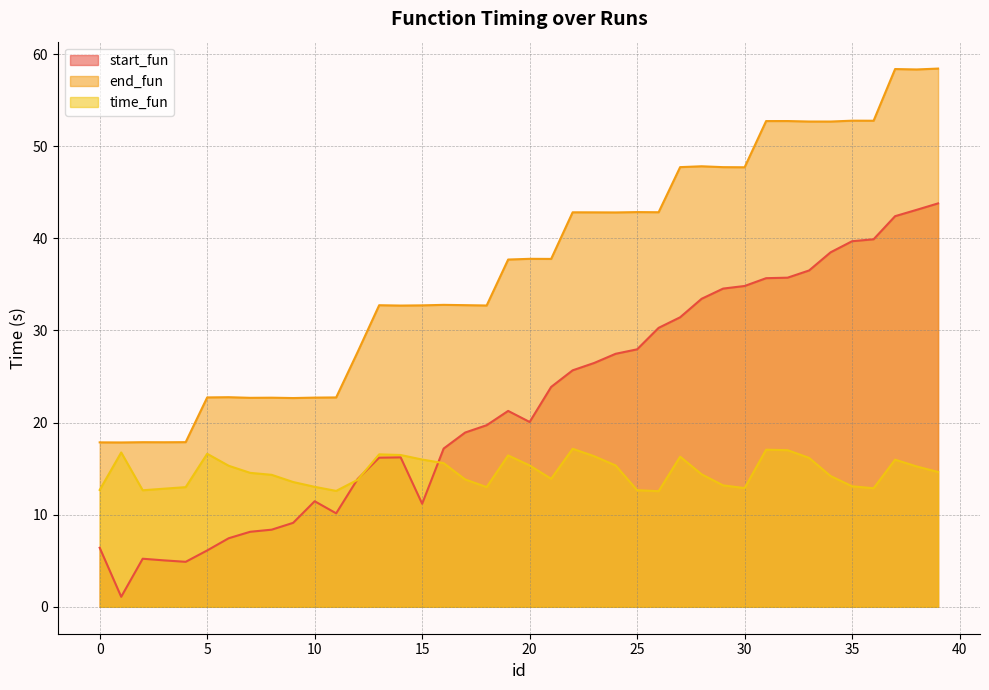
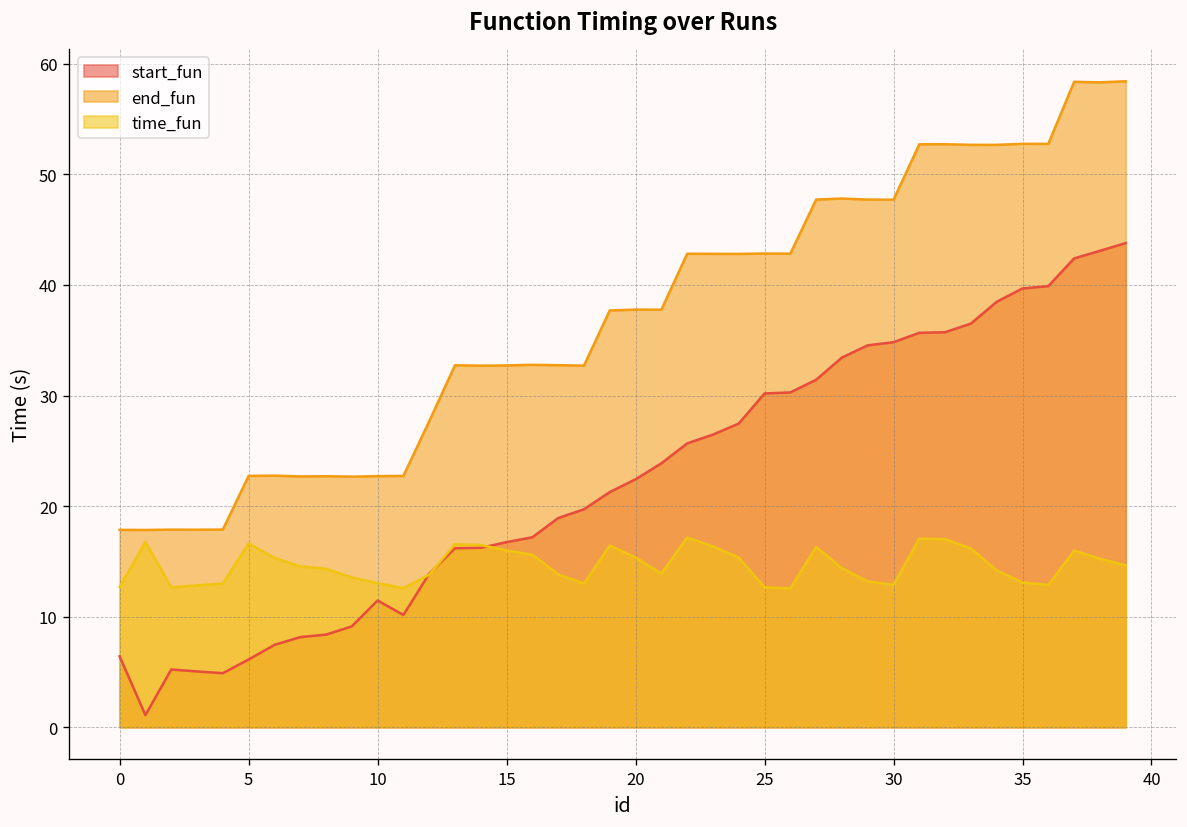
  {
    "start_fun": {
      "0": 6,
      "5": 6,
      "10": 11,
-     "15": 11,
-     "20": 20,
-     "25": 28,
+     "15": 17,
+     "20": 22,
+     "25": 30,
      "30": 35,
      "35": 40
    }
  }
